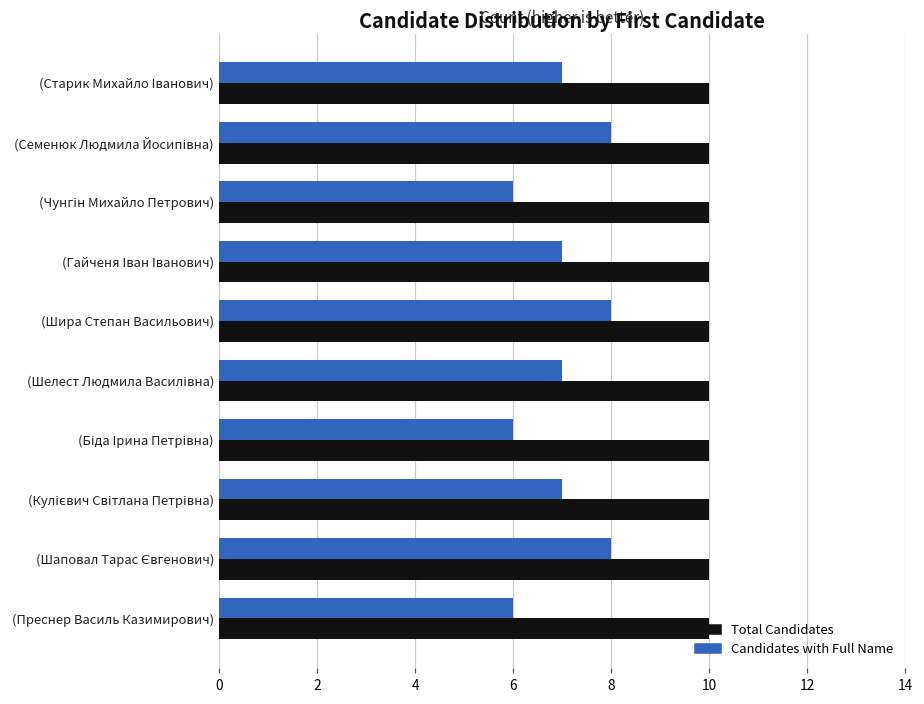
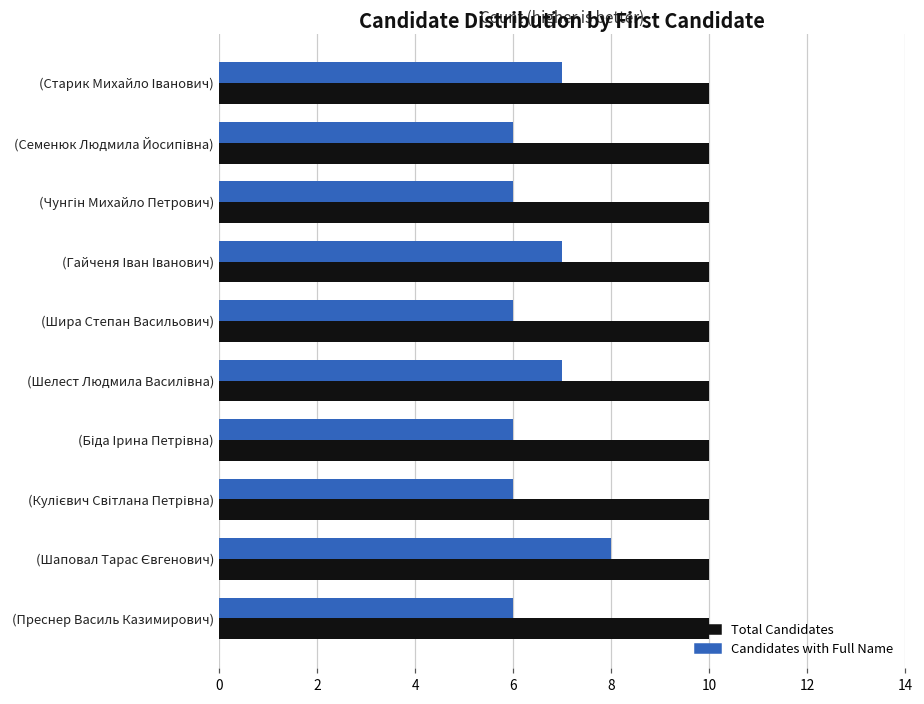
  {
    "Total Candidates": {
      "(Старик Михайло Іванович)": 10,
      "(Семенюк Людмила Йосипівна)": 10,
      "(Чунгін Михайло Петрович)": 10,
      "(Гайченя Іван Іванович)": 10,
      "(Шира Степан Васильович)": 10,
      "(Шелест Людмила Василівна)": 10,
      "(Біда Ірина Петрівна)": 10,
      "(Кулієвич Світлана Петрівна)": 10,
      "(Шаповал Тарас Євгенович)": 10,
      "(Преснер Василь Казимирович)": 10
    },
    "Candidates with Full Name": {
      "(Старик Михайло Іванович)": 7,
-     "(Семенюк Людмила Йосипівна)": 8,
+     "(Семенюк Людмила Йосипівна)": 6,
      "(Чунгін Михайло Петрович)": 6,
      "(Гайченя Іван Іванович)": 7,
-     "(Шира Степан Васильович)": 8,
+     "(Шира Степан Васильович)": 6,
      "(Шелест Людмила Василівна)": 7,
      "(Біда Ірина Петрівна)": 6,
-     "(Кулієвич Світлана Петрівна)": 7,
+     "(Кулієвич Світлана Петрівна)": 6,
      "(Шаповал Тарас Євгенович)": 8,
      "(Преснер Василь Казимирович)": 6
    }
  }
